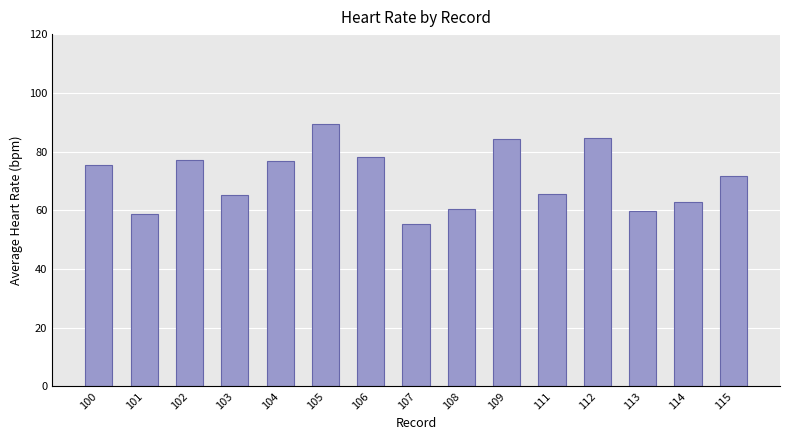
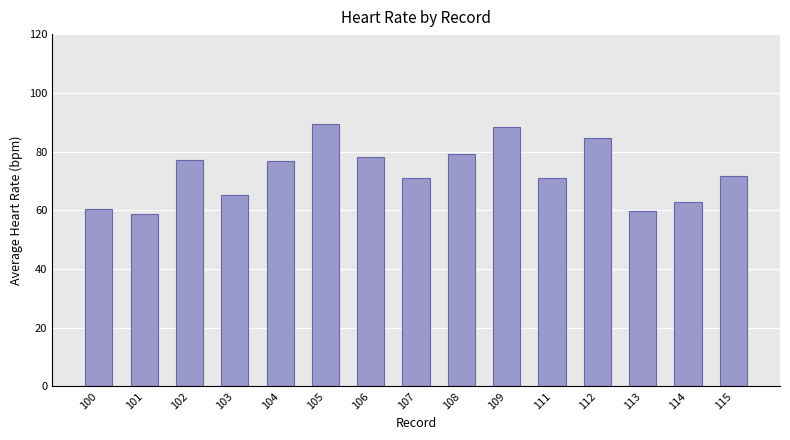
  {
-   "100": 76,
+   "100": 61,
    "101": 59,
    "102": 77,
    "103": 65,
    "104": 77,
    "105": 89,
    "106": 78,
-   "107": 55,
-   "108": 61,
-   "109": 84,
-   "111": 66,
+   "107": 71,
+   "108": 79,
+   "109": 88,
+   "111": 71,
    "112": 85,
    "113": 60,
    "114": 63,
    "115": 72
  }
